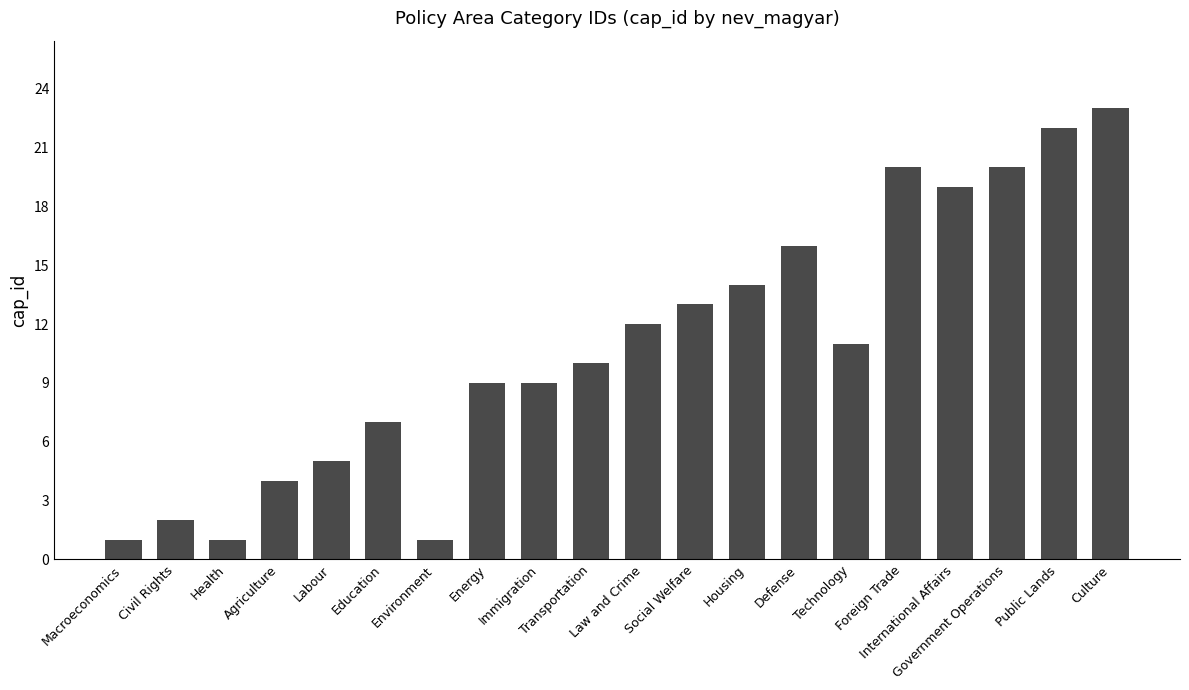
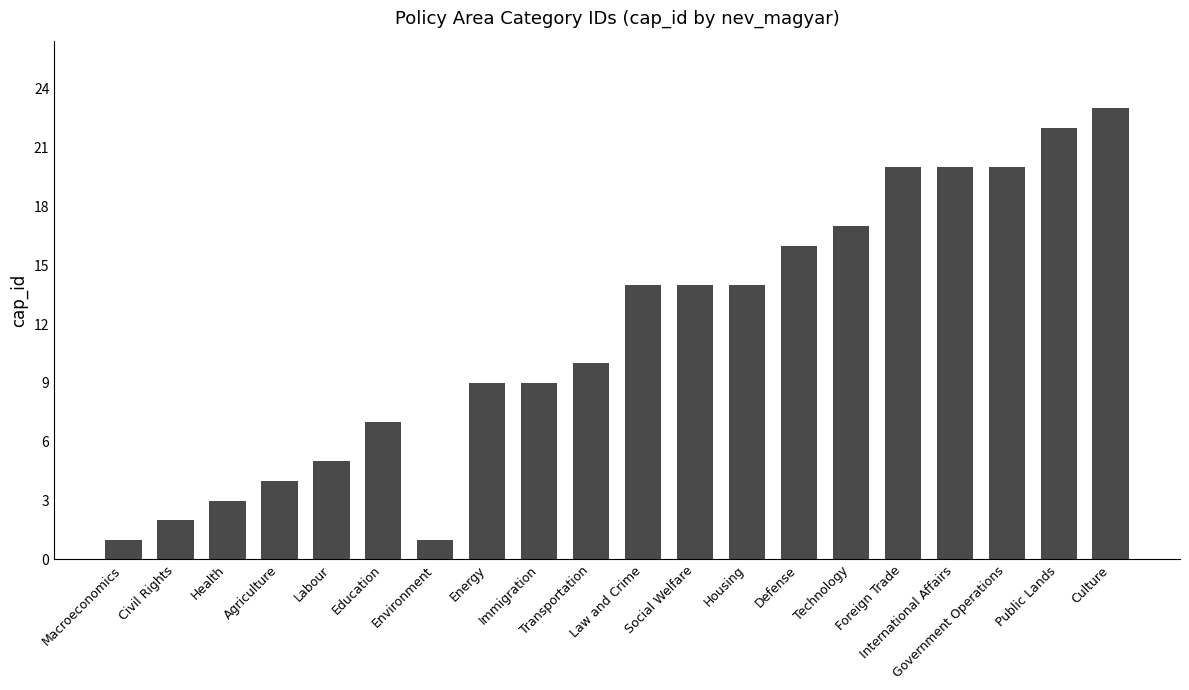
  {
    "Macroeconomics": 1,
    "Civil Rights": 2,
-   "Health": 1,
+   "Health": 3,
    "Agriculture": 4,
    "Labour": 5,
    "Education": 7,
    "Environment": 1,
    "Energy": 9,
    "Immigration": 9,
    "Transportation": 10,
-   "Law and Crime": 12,
-   "Social Welfare": 13,
+   "Law and Crime": 14,
+   "Social Welfare": 14,
    "Housing": 14,
    "Defense": 16,
-   "Technology": 11,
+   "Technology": 17,
    "Foreign Trade": 20,
-   "International Affairs": 19,
+   "International Affairs": 20,
    "Government Operations": 20,
    "Public Lands": 22,
    "Culture": 23
  }
